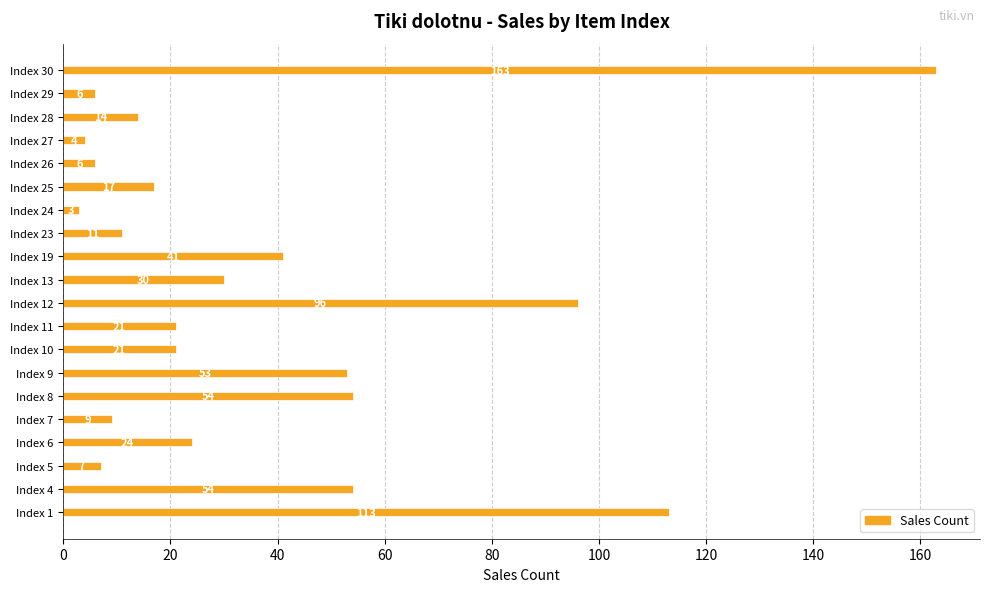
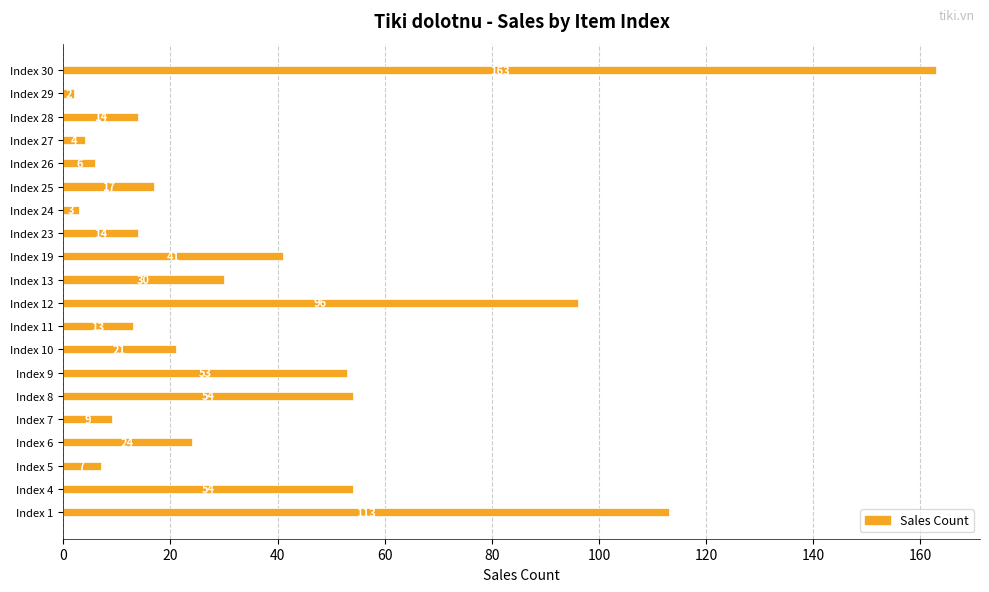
  {
    "Index 30": 163,
-   "Index 29": 6,
+   "Index 29": 2,
    "Index 28": 14,
    "Index 27": 4,
    "Index 26": 6,
    "Index 24": 3,
-   "Index 23": 11,
+   "Index 23": 14,
    "Index 19": 41,
    "Index 13": 30,
    "Index 12": 96,
-   "Index 11": 21,
+   "Index 11": 13,
    "Index 10": 21,
    "Index 9": 53,
    "Index 8": 54,
    "Index 7": 9,
    "Index 6": 24,
    "Index 5": 7,
    "Index 4": 54,
    "Index 1": 113
  }
